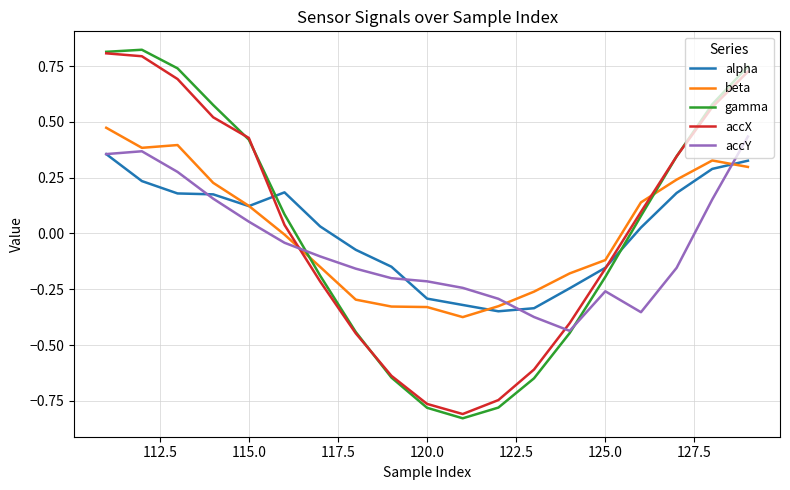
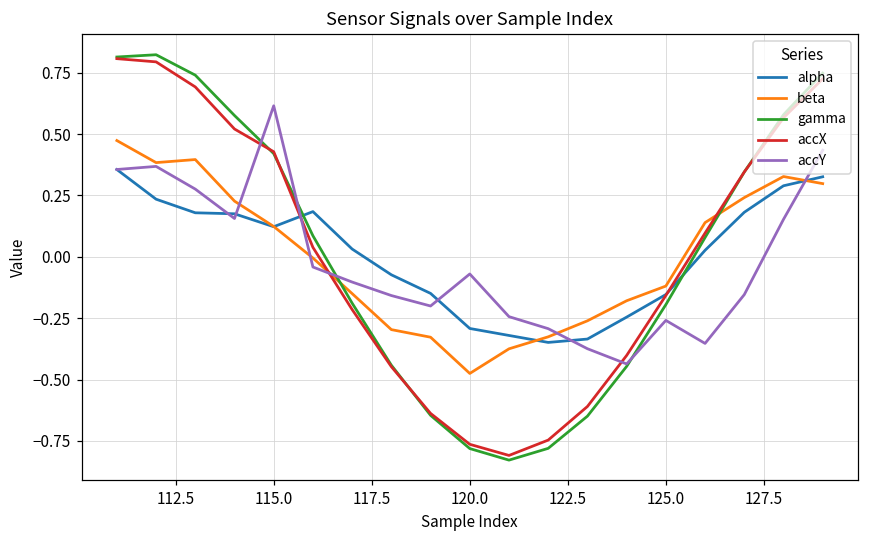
  {
    "alpha": {
      "120.0": -0.29
    },
    "beta": {
-     "120.0": -0.33,
+     "120.0": -0.48,
      "125.0": -0.12
    },
    "gamma": {
      "120.0": -0.78,
      "125.0": -0.19
    },
    "accX": {
      "120.0": -0.76
    },
    "accY": {
-     "115.0": 0.05,
-     "120.0": -0.21,
+     "115.0": 0.62,
+     "120.0": -0.07,
      "125.0": -0.26
    }
  }
